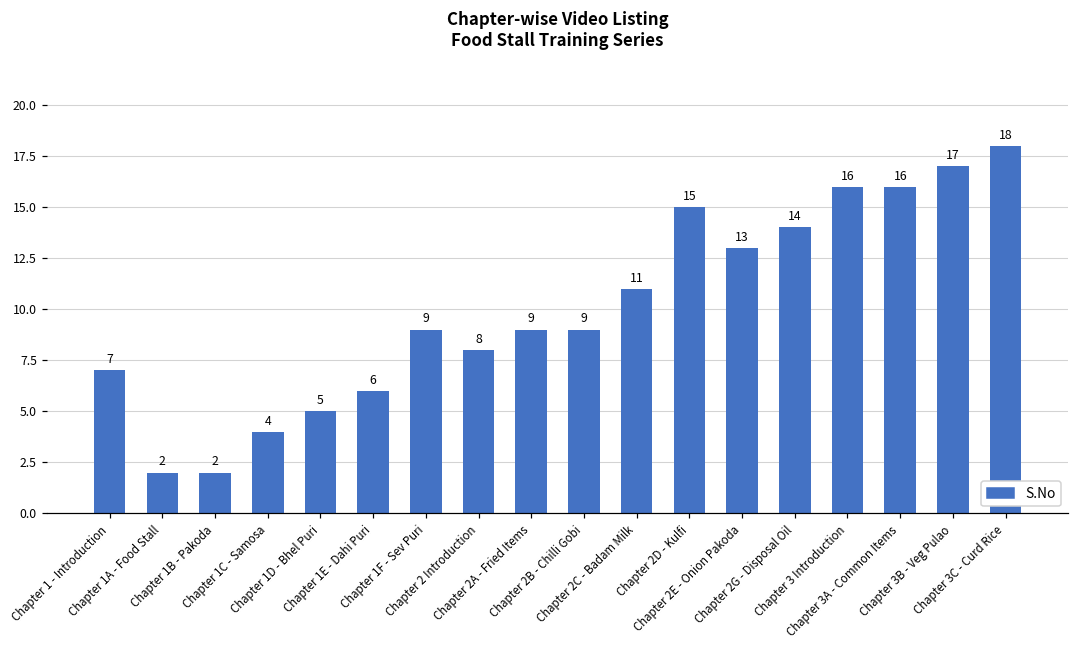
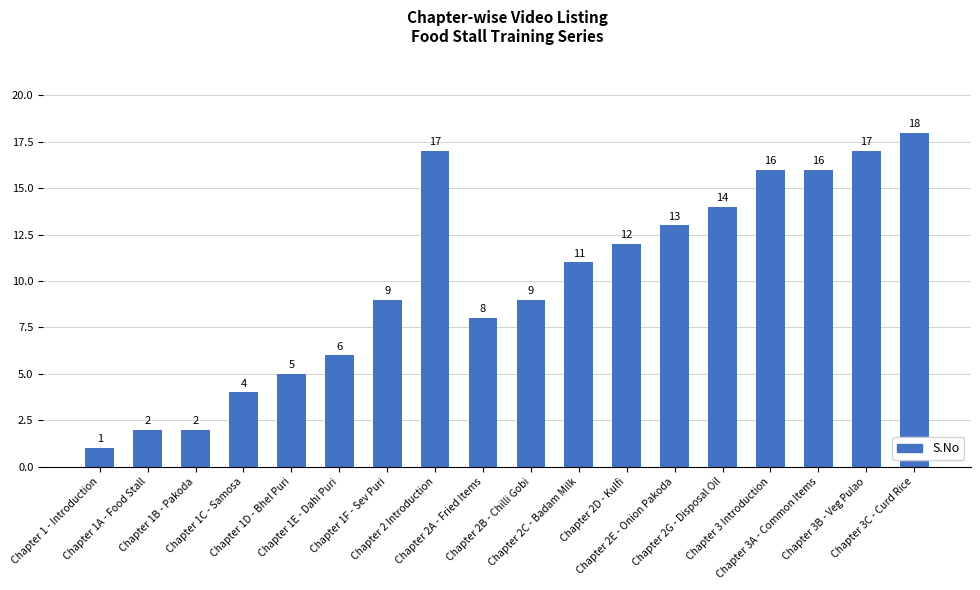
  {
-   "Chapter 1 - Introduction": 7,
+   "Chapter 1 - Introduction": 1,
    "Chapter 1A - Food Stall": 2,
    "Chapter 1B - Pakoda": 2,
    "Chapter 1C - Samosa": 4,
    "Chapter 1D - Bhel Puri": 5,
    "Chapter 1E - Dahi Puri": 6,
    "Chapter 1F - Sev Puri": 9,
-   "Chapter 2 Introduction": 8,
-   "Chapter 2A - Fried Items": 9,
+   "Chapter 2 Introduction": 17,
+   "Chapter 2A - Fried Items": 8,
    "Chapter 2B - Chilli Gobi": 9,
    "Chapter 2C - Badam Milk": 11,
-   "Chapter 2D - Kulfi": 15,
+   "Chapter 2D - Kulfi": 12,
    "Chapter 2E - Onion Pakoda": 13,
    "Chapter 2G - Disposal Oil": 14,
    "Chapter 3 Introduction": 16,
    "Chapter 3A - Common Items": 16,
    "Chapter 3B - Veg Pulao": 17,
    "Chapter 3C - Curd Rice": 18
  }
